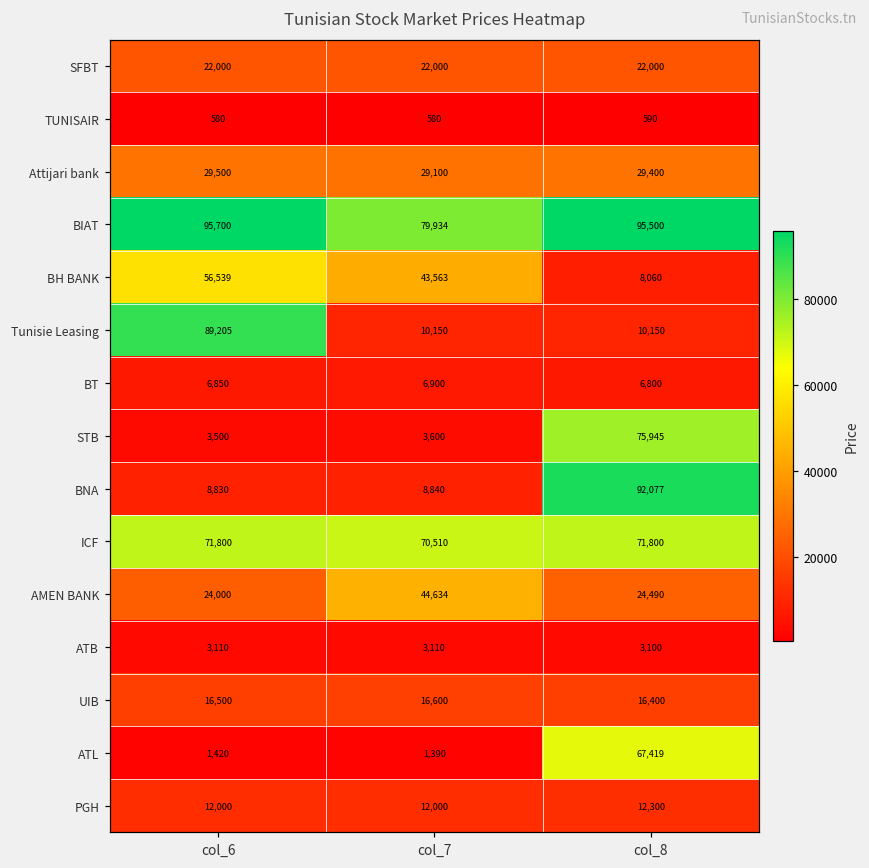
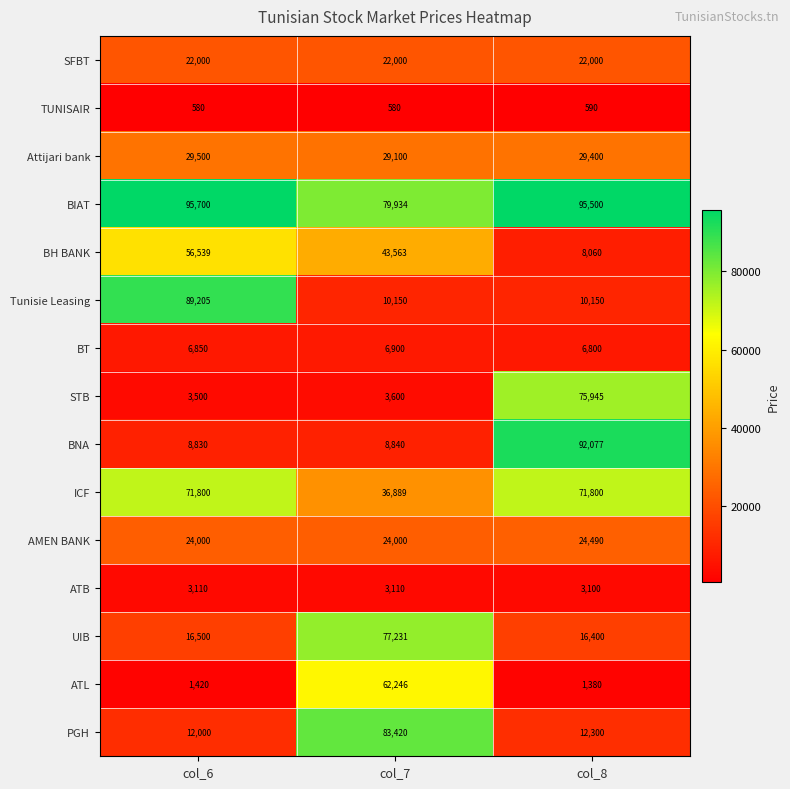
  {
    "SFBT": {
      "col_6": "22,000",
      "col_7": "22,000",
      "col_8": "22,000"
    },
    "TUNISAIR": {
      "col_6": "580",
      "col_7": "580",
      "col_8": "590"
    },
    "Attijari bank": {
      "col_6": "29,500",
      "col_7": "29,100",
      "col_8": "29,400"
    },
    "BIAT": {
      "col_6": "95,700",
      "col_7": "79,934",
      "col_8": "95,500"
    },
    "BH BANK": {
      "col_6": "56,539",
      "col_7": "43,563",
      "col_8": "8,060"
    },
    "Tunisie Leasing": {
      "col_6": "89,205",
      "col_7": "10,150",
      "col_8": "10,150"
    },
    "BT": {
      "col_6": "6,850",
      "col_7": "6,900",
      "col_8": "6,800"
    },
    "STB": {
      "col_6": "3,500",
      "col_7": "3,600",
      "col_8": "75,945"
    },
    "BNA": {
      "col_6": "8,830",
      "col_7": "8,840",
      "col_8": "92,077"
    },
    "ICF": {
      "col_6": "71,800",
-     "col_7": "70,510",
+     "col_7": "36,889",
      "col_8": "71,800"
    },
    "AMEN BANK": {
      "col_6": "24,000",
-     "col_7": "44,634",
+     "col_7": "24,000",
      "col_8": "24,490"
    },
    "ATB": {
      "col_6": "3,110",
      "col_7": "3,110",
      "col_8": "3,100"
    },
    "UIB": {
      "col_6": "16,500",
-     "col_7": "16,600",
+     "col_7": "77,231",
      "col_8": "16,400"
    },
    "ATL": {
      "col_6": "1,420",
-     "col_7": "1,390",
-     "col_8": "67,419"
+     "col_7": "62,246",
+     "col_8": "1,380"
    },
    "PGH": {
      "col_6": "12,000",
-     "col_7": "12,000",
+     "col_7": "83,420",
      "col_8": "12,300"
    }
  }
